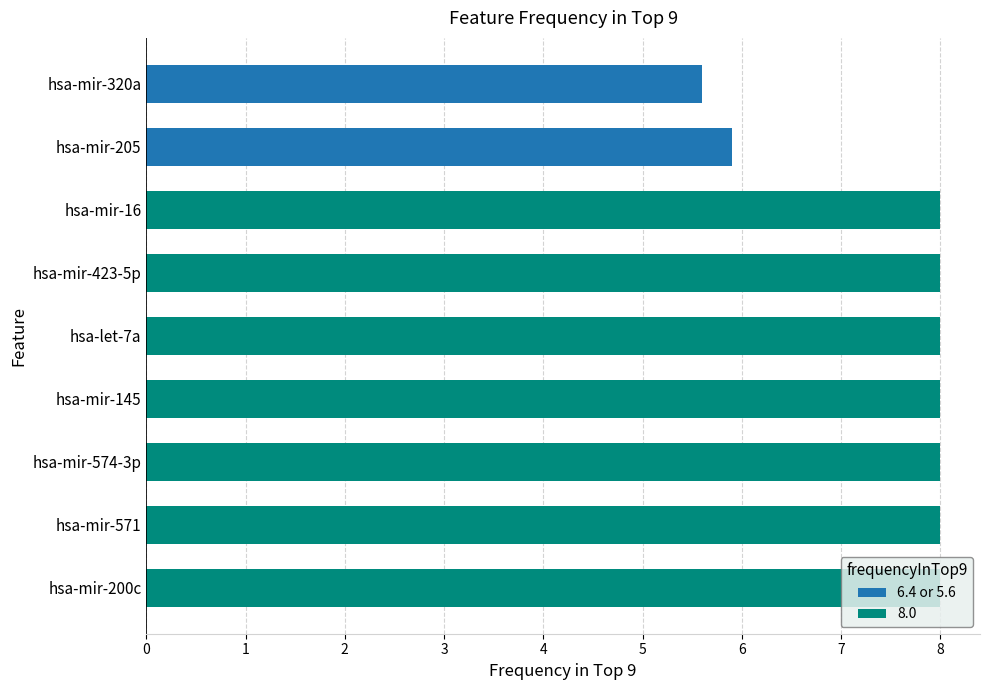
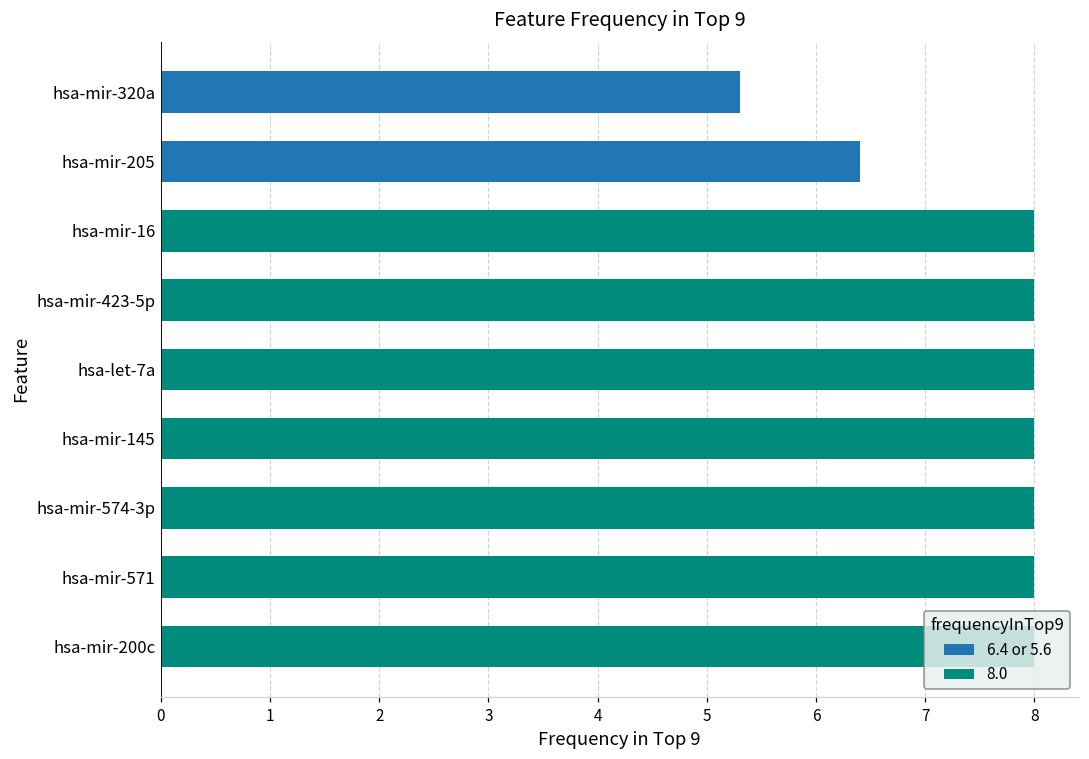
  {
    "6.4 or 5.6": {
-     "hsa-mir-320a": 5.6,
-     "hsa-mir-205": 5.9
+     "hsa-mir-320a": 5.3,
+     "hsa-mir-205": 6.4
    }
  }
